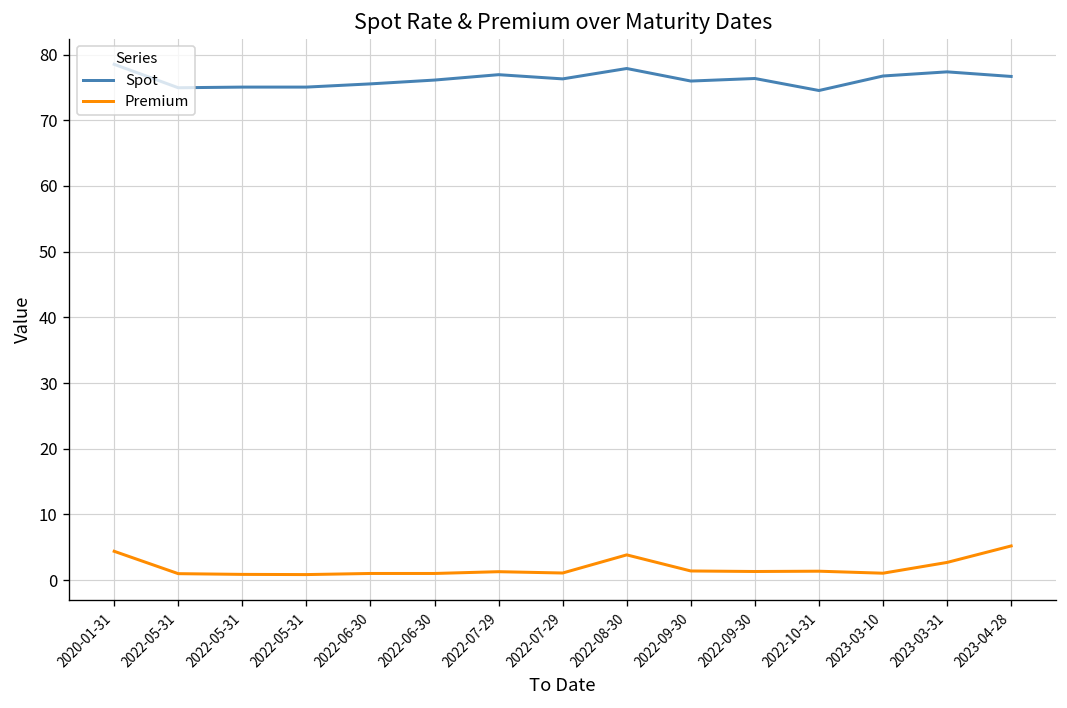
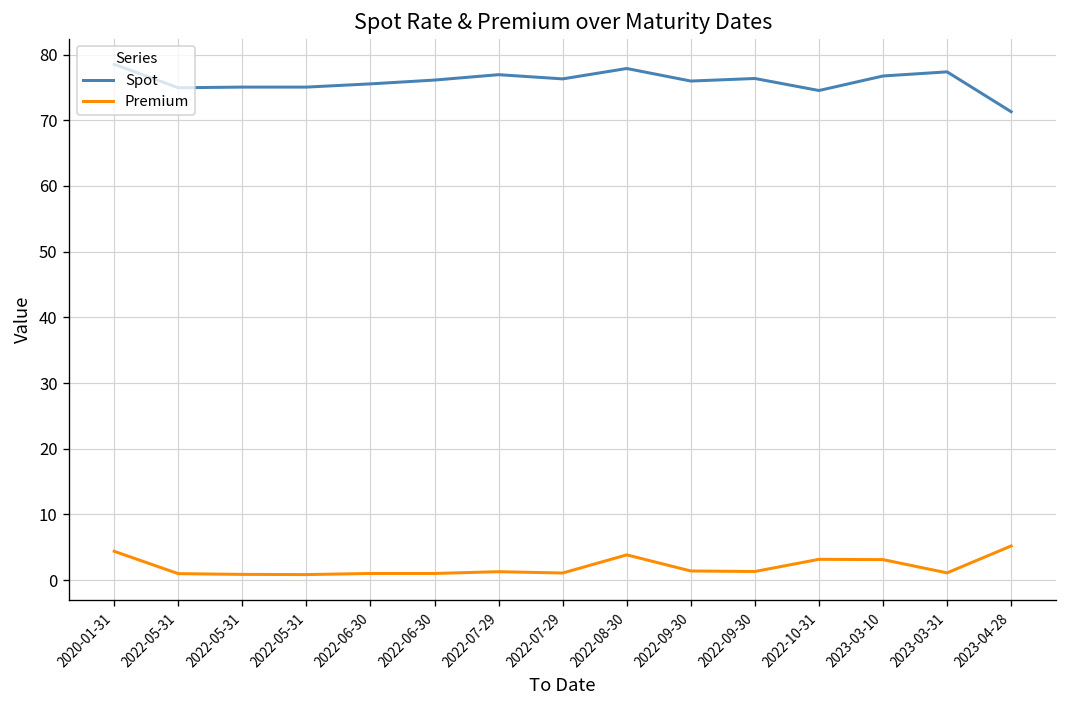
  {
    "Spot": {
      "2022-08-30": 78,
      "2022-10-31": 75,
      "2023-03-10": 77,
      "2023-03-31": 77,
-     "2023-04-28": 77
+     "2023-04-28": 71
    },
    "Premium": {
      "2020-01-31": 4,
      "2022-08-30": 4,
-     "2022-10-31": 1,
-     "2023-03-10": 1,
-     "2023-03-31": 3,
+     "2022-10-31": 3,
+     "2023-03-10": 3,
+     "2023-03-31": 1,
      "2023-04-28": 5
    }
  }
